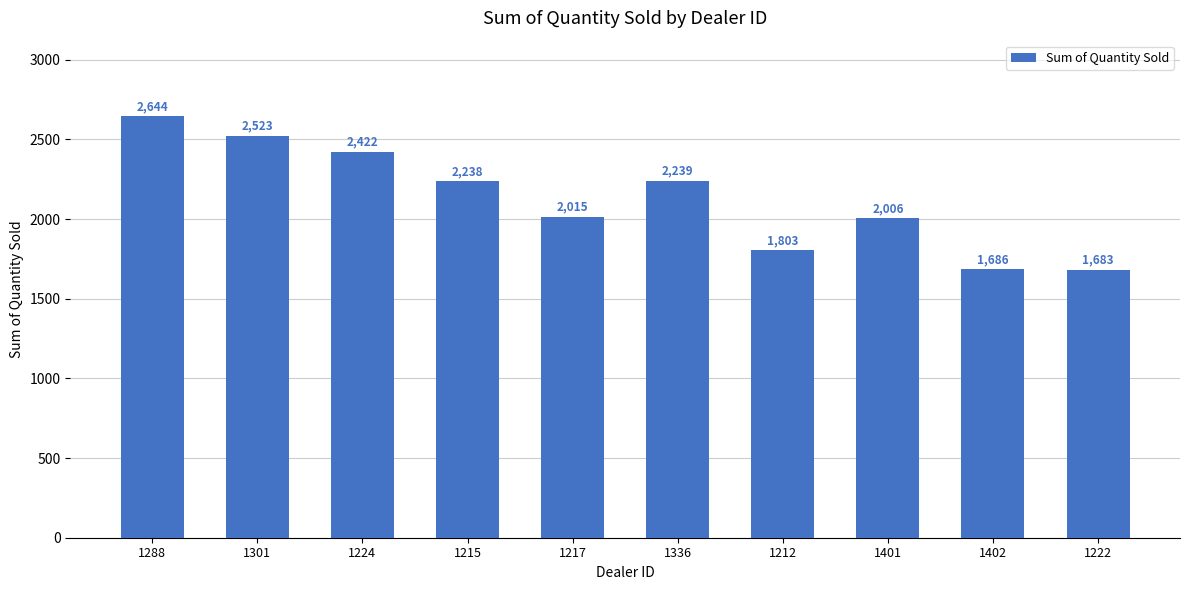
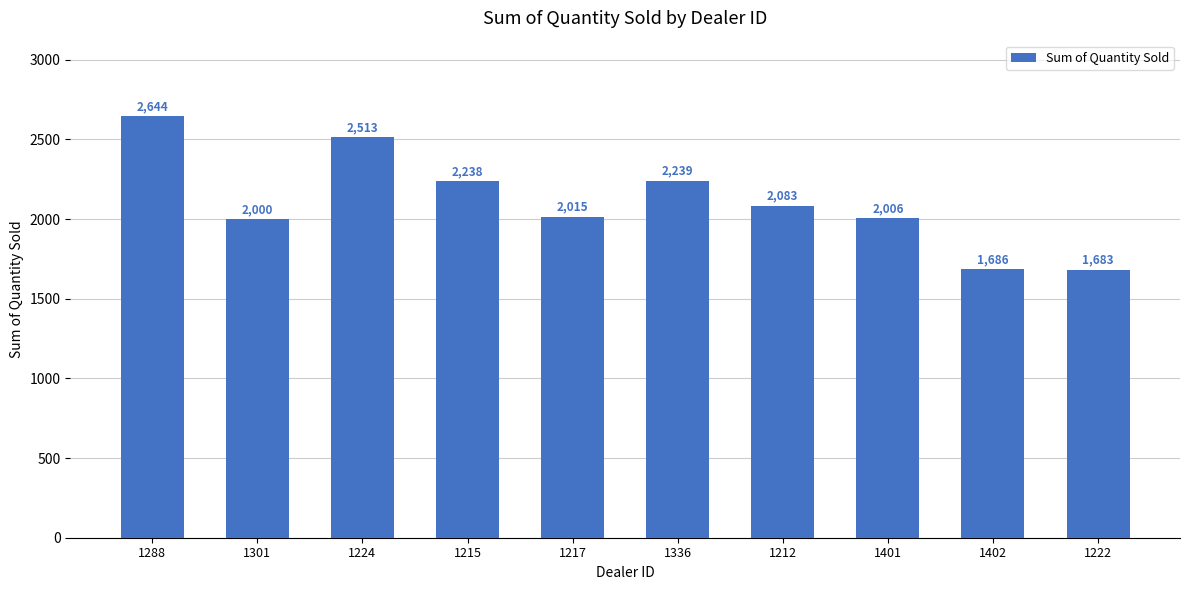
  {
    "1288": "2,644",
-   "1301": "2,523",
-   "1224": "2,422",
+   "1301": "2,000",
+   "1224": "2,513",
    "1215": "2,238",
    "1217": "2,015",
    "1336": "2,239",
-   "1212": "1,803",
+   "1212": "2,083",
    "1401": "2,006",
    "1402": "1,686",
    "1222": "1,683"
  }
